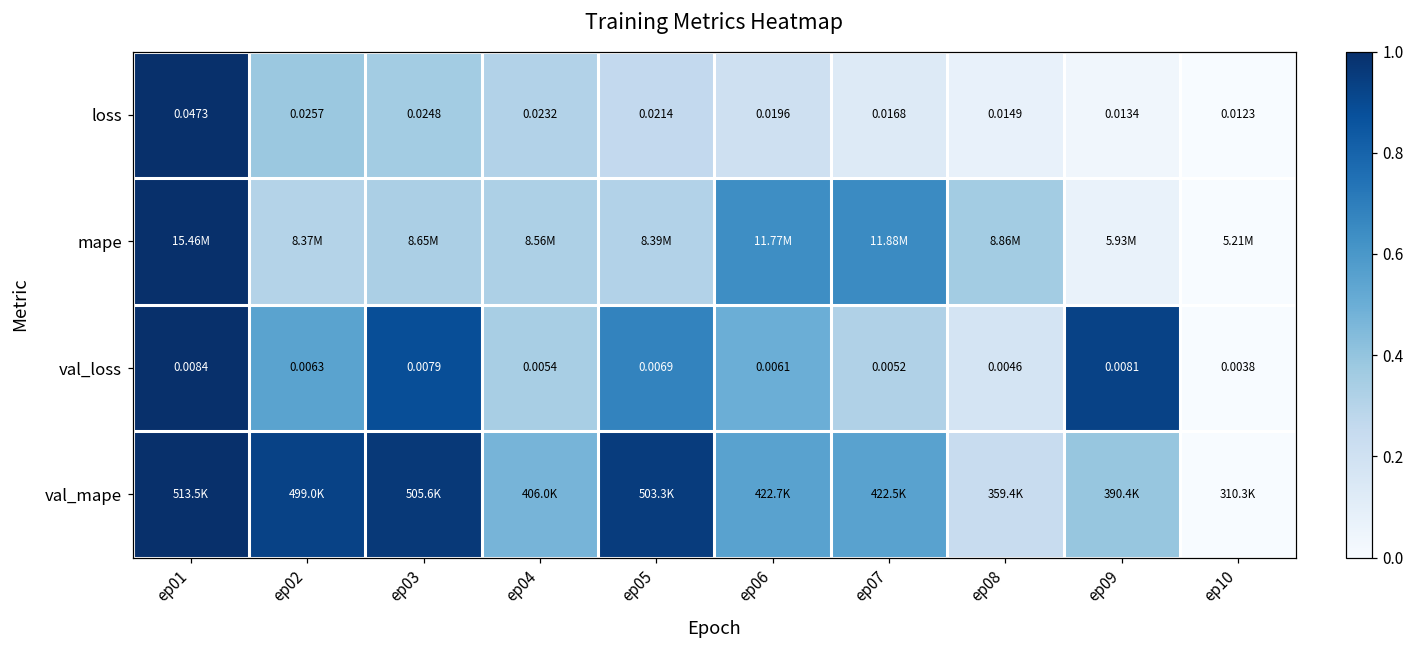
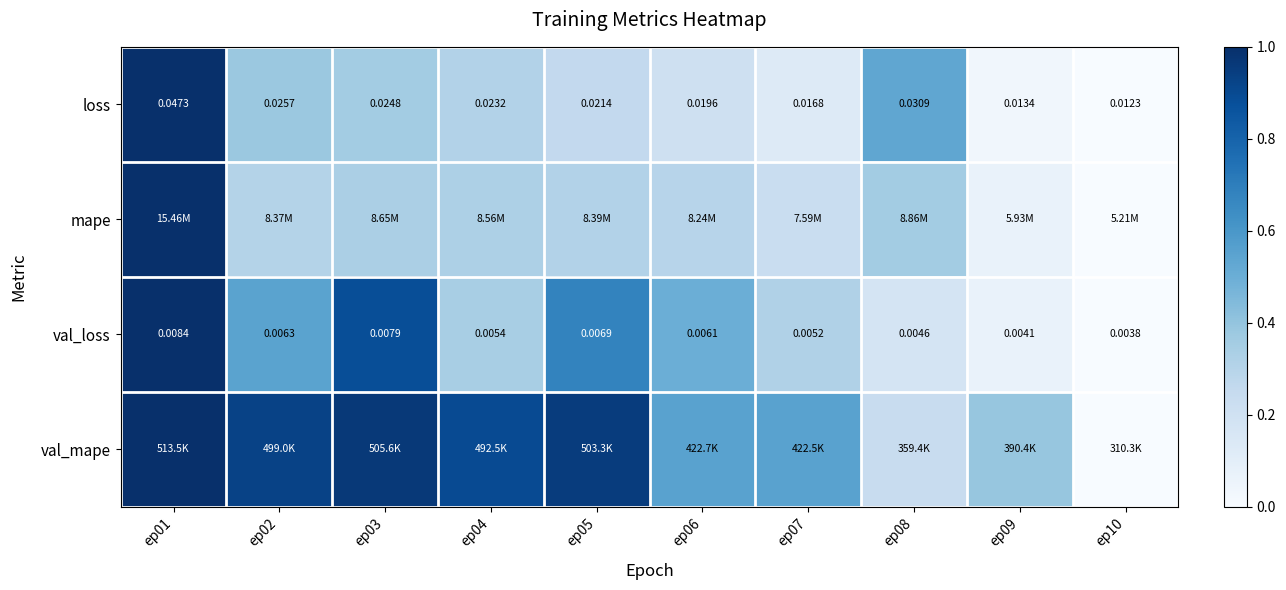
  {
    "loss": {
      "ep01": "0.0473",
      "ep02": "0.0257",
      "ep03": "0.0248",
      "ep04": "0.0232",
      "ep05": "0.0214",
      "ep06": "0.0196",
      "ep07": "0.0168",
-     "ep08": "0.0149",
+     "ep08": "0.0309",
      "ep09": "0.0134",
      "ep10": "0.0123"
    },
    "mape": {
      "ep01": "15.46M",
      "ep02": "8.37M",
      "ep03": "8.65M",
      "ep04": "8.56M",
      "ep05": "8.39M",
-     "ep06": "11.77M",
-     "ep07": "11.88M",
+     "ep06": "8.24M",
+     "ep07": "7.59M",
      "ep08": "8.86M",
      "ep09": "5.93M",
      "ep10": "5.21M"
    },
    "val_loss": {
      "ep01": "0.0084",
      "ep02": "0.0063",
      "ep03": "0.0079",
      "ep04": "0.0054",
      "ep05": "0.0069",
      "ep06": "0.0061",
      "ep07": "0.0052",
      "ep08": "0.0046",
-     "ep09": "0.0081",
+     "ep09": "0.0041",
      "ep10": "0.0038"
    },
    "val_mape": {
      "ep01": "513.5K",
      "ep02": "499.0K",
      "ep03": "505.6K",
-     "ep04": "406.0K",
+     "ep04": "492.5K",
      "ep05": "503.3K",
      "ep06": "422.7K",
      "ep07": "422.5K",
      "ep08": "359.4K",
      "ep09": "390.4K",
      "ep10": "310.3K"
    }
  }
